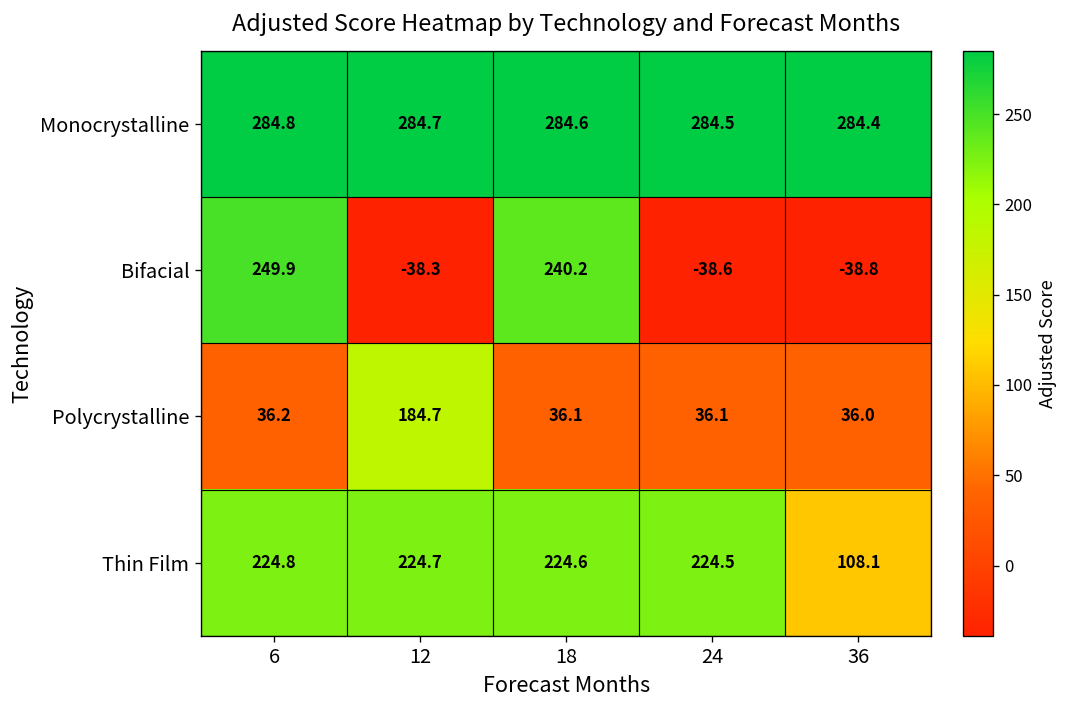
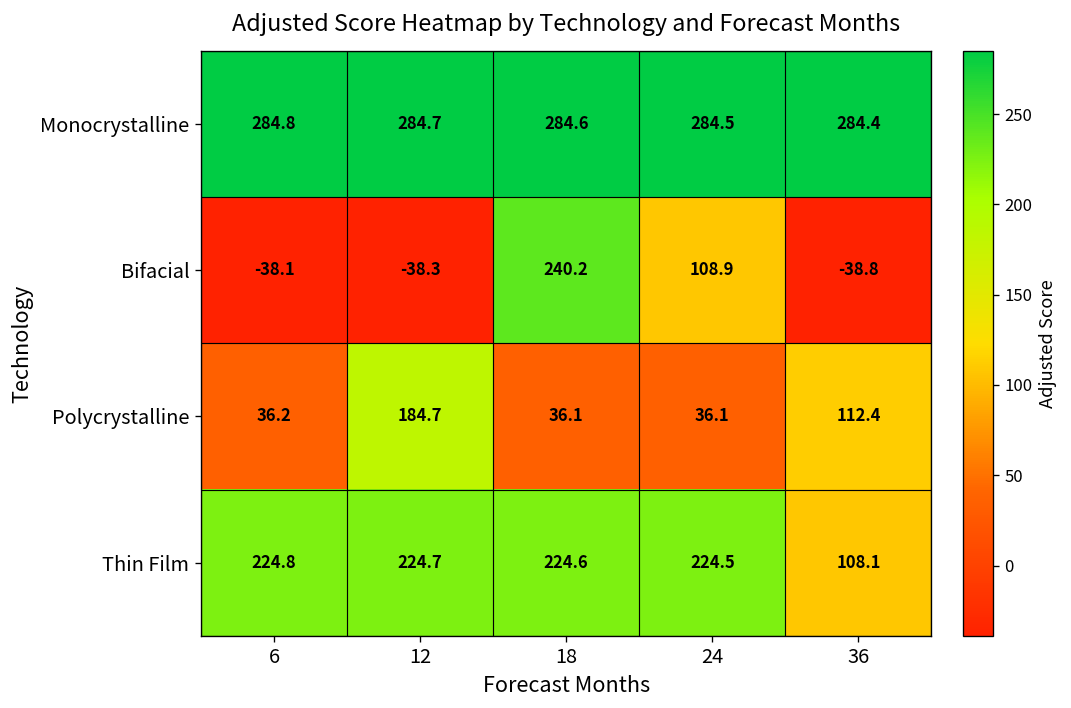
  {
    "Monocrystalline": {
      "6": 284.8,
      "12": 284.7,
      "18": 284.6,
      "24": 284.5,
      "36": 284.4
    },
    "Bifacial": {
-     "6": 249.9,
+     "6": -38.1,
      "12": -38.3,
      "18": 240.2,
-     "24": -38.6,
+     "24": 108.9,
      "36": -38.8
    },
    "Polycrystalline": {
      "6": 36.2,
      "12": 184.7,
      "18": 36.1,
      "24": 36.1,
-     "36": 36.0
+     "36": 112.4
    },
    "Thin Film": {
      "6": 224.8,
      "12": 224.7,
      "18": 224.6,
      "24": 224.5,
      "36": 108.1
    }
  }
